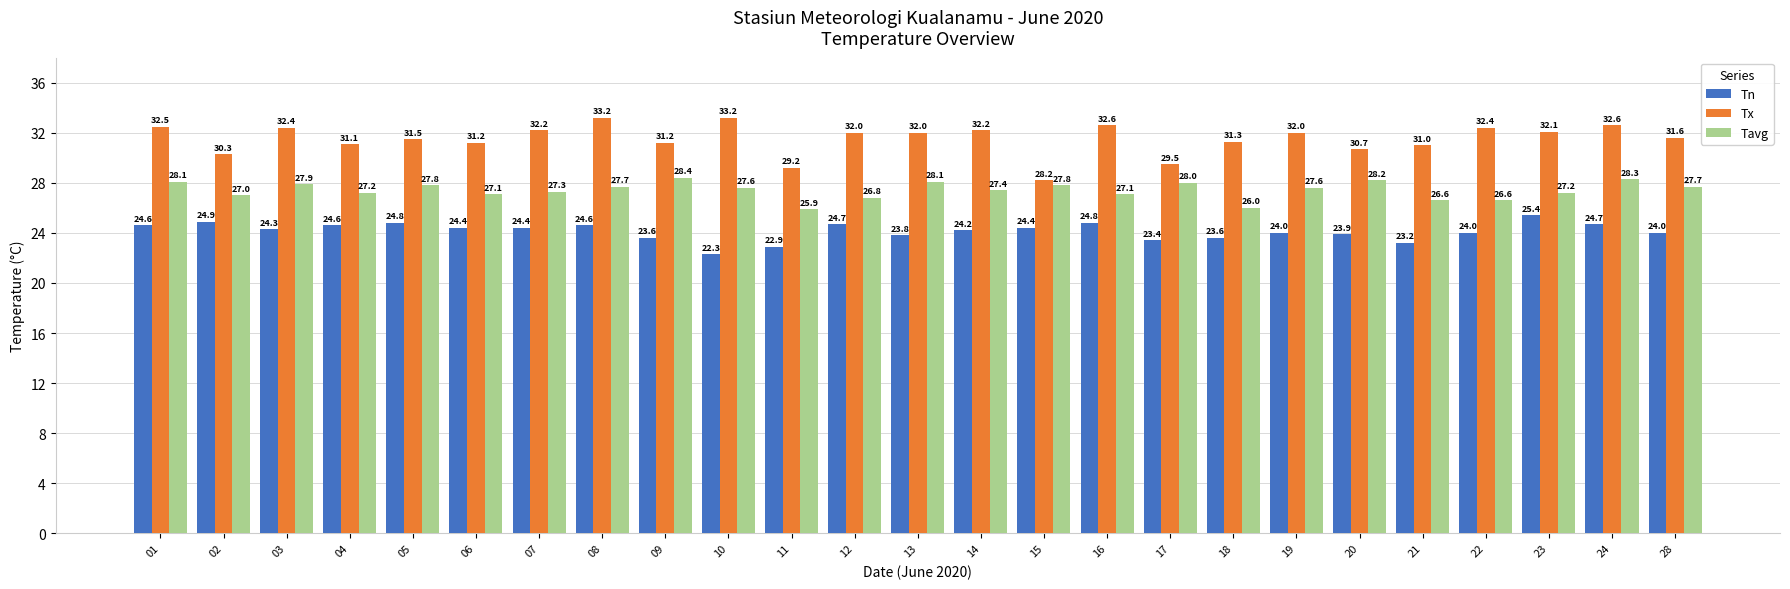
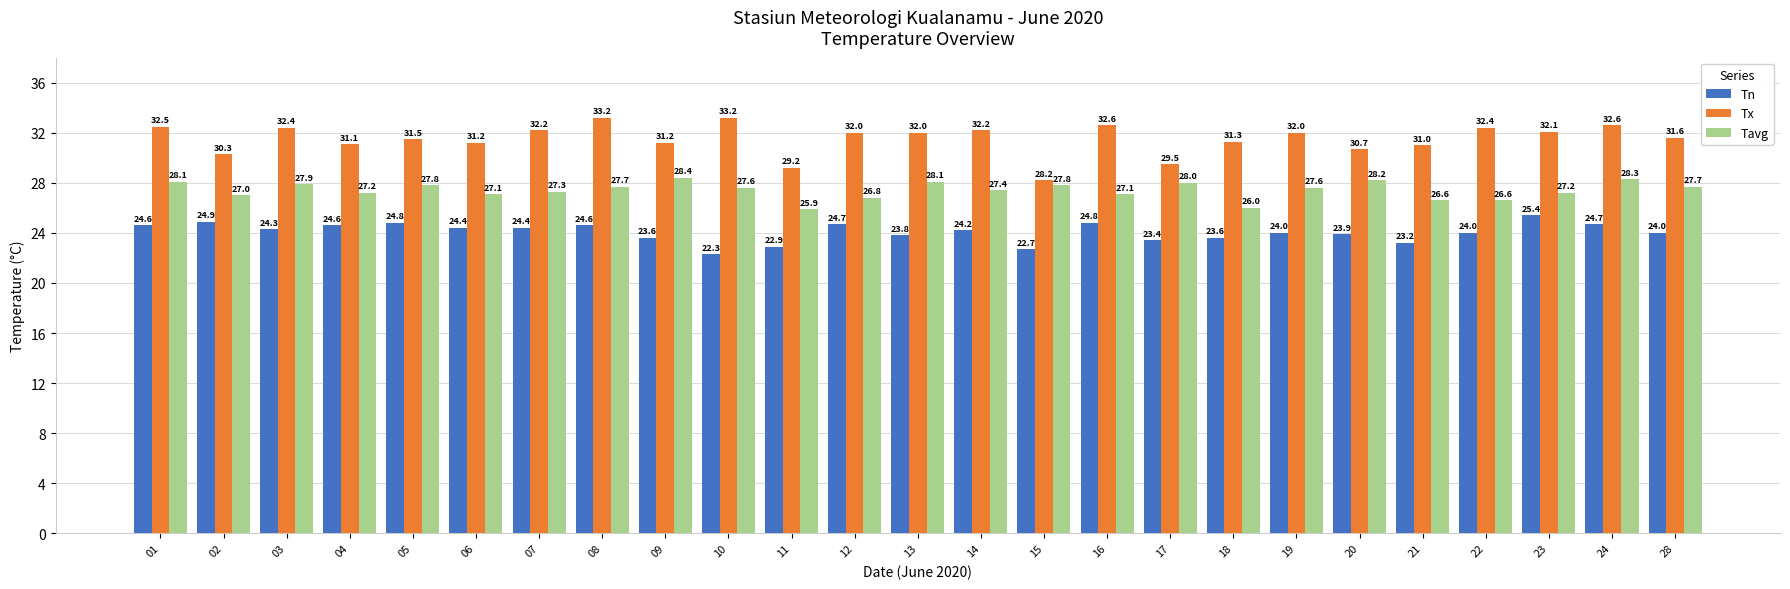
  {
    "Tn": {
      "01": 24.6,
      "02": 24.9,
      "03": 24.3,
      "04": 24.6,
      "05": 24.8,
      "06": 24.4,
      "07": 24.4,
      "08": 24.6,
      "09": 23.6,
      "10": 22.3,
      "11": 22.9,
      "12": 24.7,
      "13": 23.8,
      "14": 24.2,
-     "15": 24.4,
+     "15": 22.7,
      "16": 24.8,
      "17": 23.4,
      "18": 23.6,
      "19": 24.0,
      "20": 23.9,
      "21": 23.2,
      "22": 24.0,
      "23": 25.4,
      "24": 24.7,
      "28": 24.0
    },
    "Tx": {
      "01": 32.5,
      "02": 30.3,
      "03": 32.4,
      "04": 31.1,
      "05": 31.5,
      "06": 31.2,
      "07": 32.2,
      "08": 33.2,
      "09": 31.2,
      "10": 33.2,
      "11": 29.2,
      "12": 32.0,
      "13": 32.0,
      "14": 32.2,
      "15": 28.2,
      "16": 32.6,
      "17": 29.5,
      "18": 31.3,
      "19": 32.0,
      "20": 30.7,
      "21": 31.0,
      "22": 32.4,
      "23": 32.1,
      "24": 32.6,
      "28": 31.6
    },
    "Tavg": {
      "01": 28.1,
      "02": 27.0,
      "03": 27.9,
      "04": 27.2,
      "05": 27.8,
      "06": 27.1,
      "07": 27.3,
      "08": 27.7,
      "09": 28.4,
      "10": 27.6,
      "11": 25.9,
      "12": 26.8,
      "13": 28.1,
      "14": 27.4,
      "15": 27.8,
      "16": 27.1,
      "17": 28.0,
      "18": 26.0,
      "19": 27.6,
      "20": 28.2,
      "21": 26.6,
      "22": 26.6,
      "23": 27.2,
      "24": 28.3,
      "28": 27.7
    }
  }
